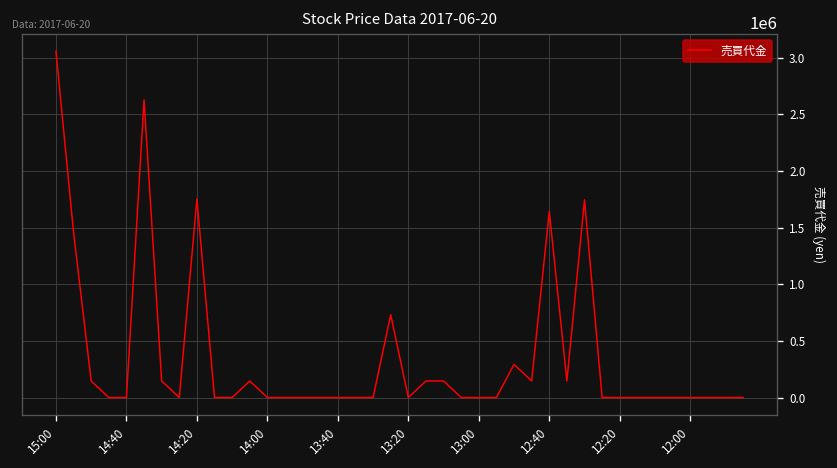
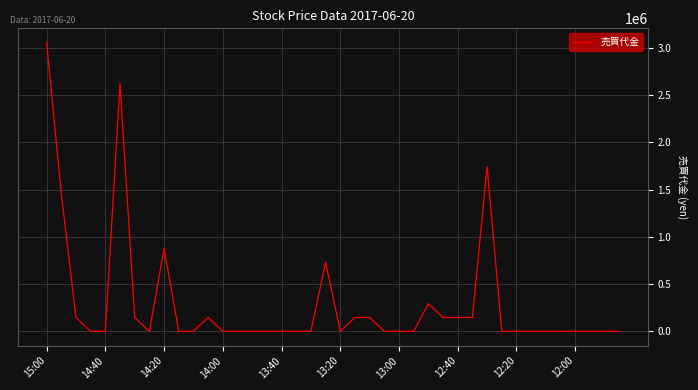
  {
    "15:00": 3100000,
    "14:40": 0,
-   "14:20": 1800000,
+   "14:20": 900000,
    "14:00": 0,
    "13:40": 0,
    "13:20": 0,
    "13:00": 0,
-   "12:40": 1600000,
+   "12:40": 100000,
    "12:20": 0,
    "12:00": 0
  }
